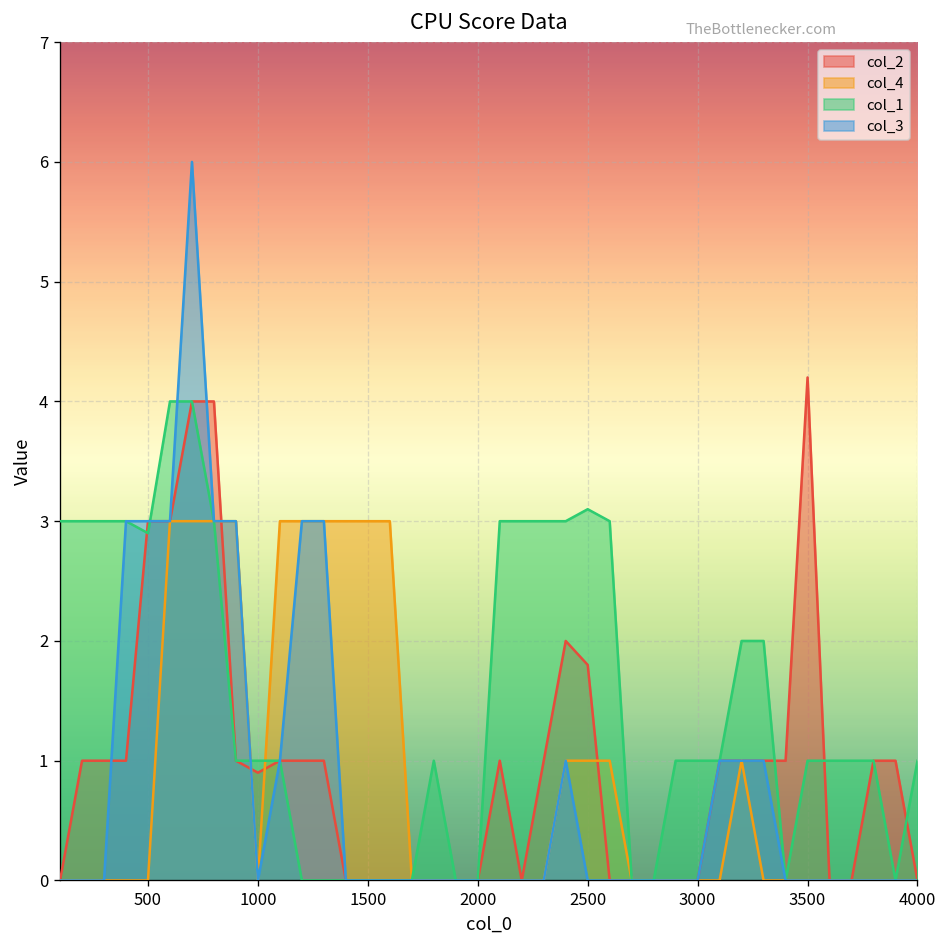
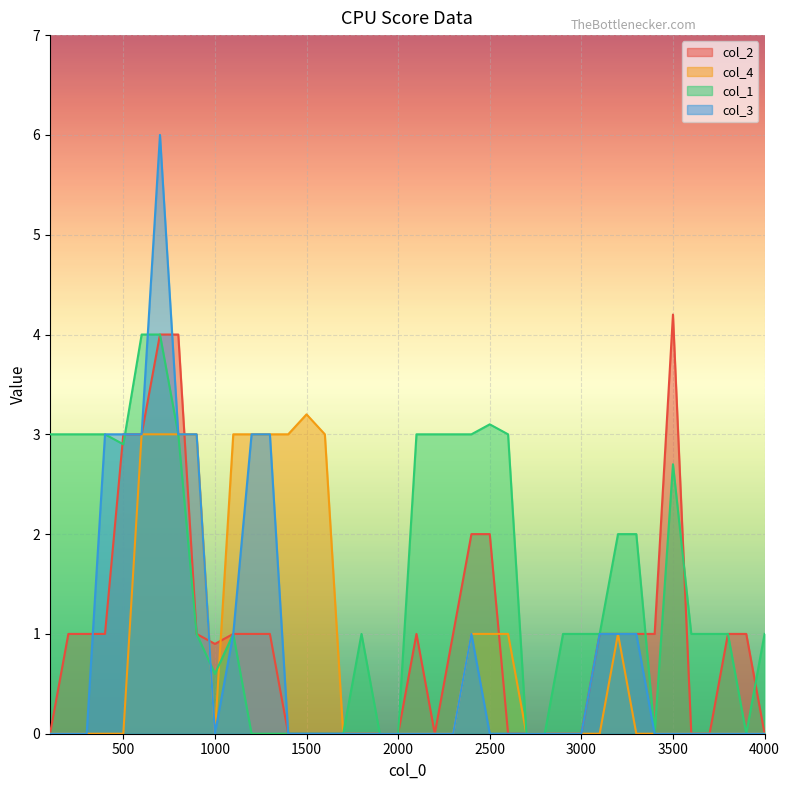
  {
    "col_2": {
      "1000": 0.9,
-     "2500": 1.8,
+     "2500": 2.0,
      "3500": 4.2
    },
    "col_4": {
      "500": 0.0,
-     "1500": 3.0,
+     "1500": 3.2,
      "2500": 1.0
    },
    "col_1": {
      "500": 2.9,
-     "1000": 1.0,
+     "1000": 0.6,
      "2500": 3.1,
      "3000": 1.0,
-     "3500": 1.0,
+     "3500": 2.7,
      "4000": 1.0
    },
    "col_3": {
      "2500": 0.0
    }
  }
